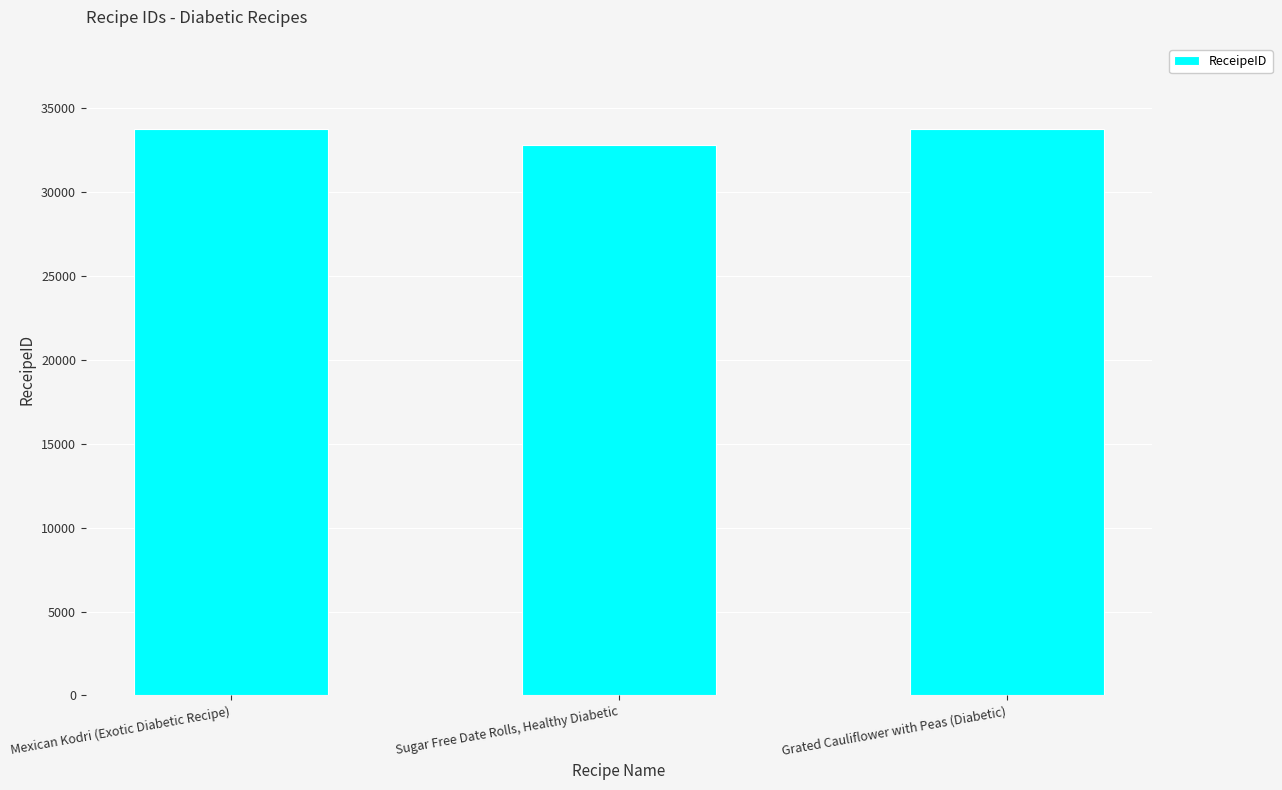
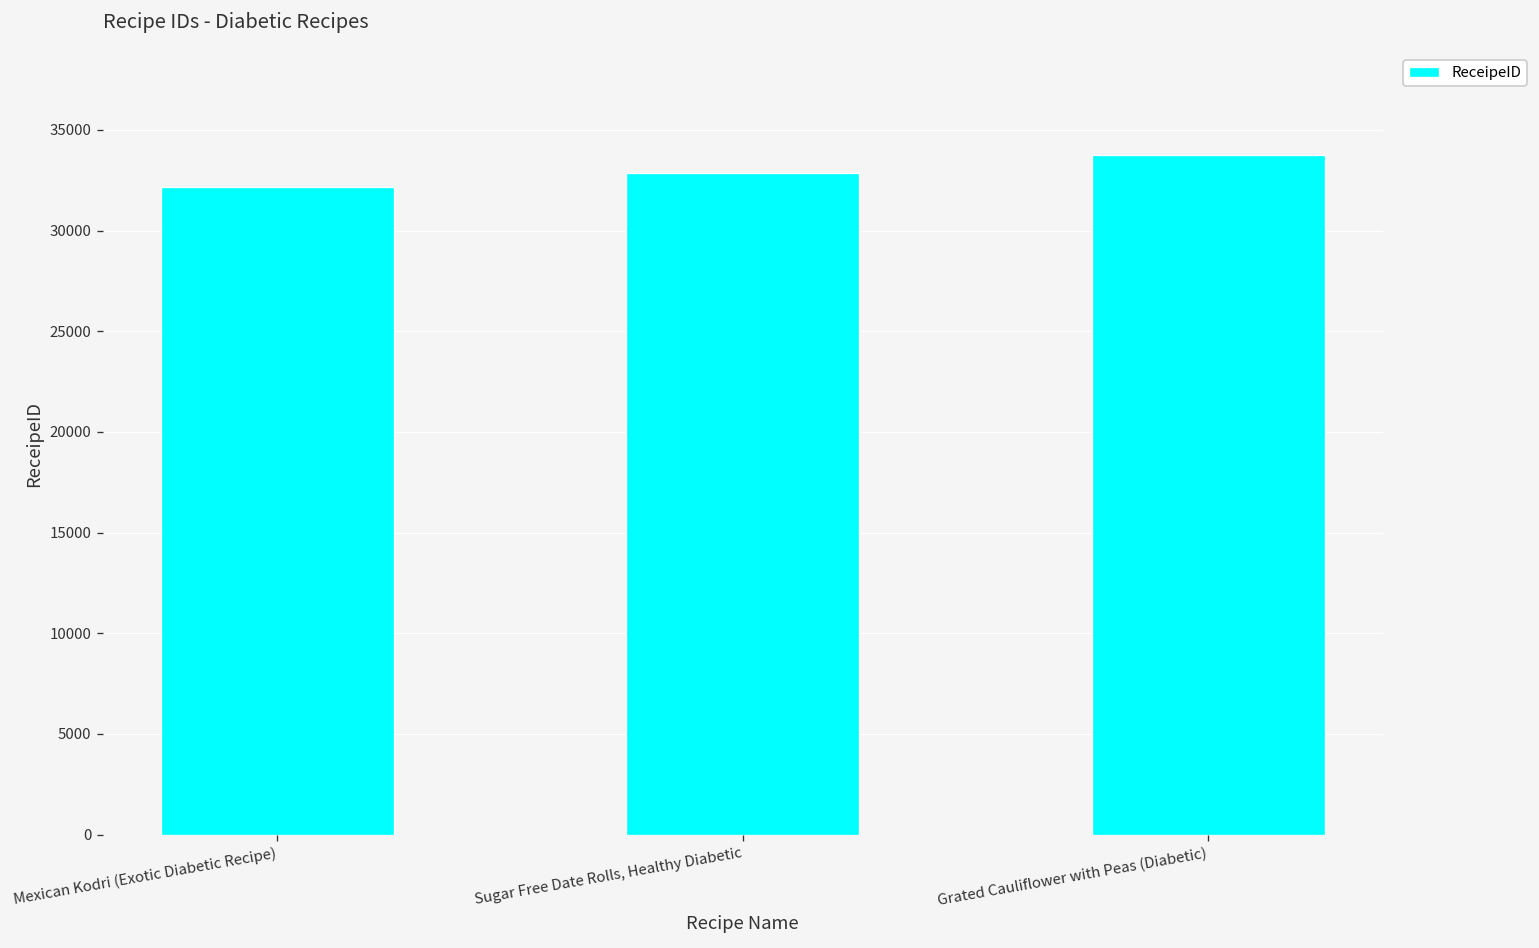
  {
-   "Mexican Kodri (Exotic Diabetic Recipe)": 33700,
+   "Mexican Kodri (Exotic Diabetic Recipe)": 32200,
    "Sugar Free Date Rolls, Healthy Diabetic": 32800,
    "Grated Cauliflower with Peas (Diabetic)": 33800
  }
